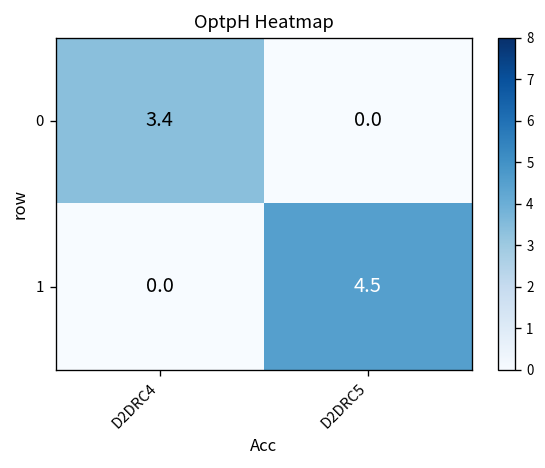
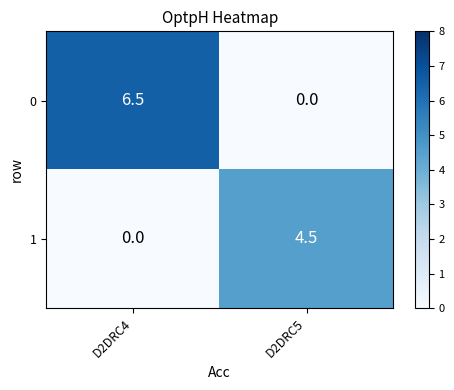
  {
    "0": {
-     "D2DRC4": 3.4,
+     "D2DRC4": 6.5,
      "D2DRC5": 0.0
    },
    "1": {
      "D2DRC4": 0.0,
      "D2DRC5": 4.5
    }
  }
